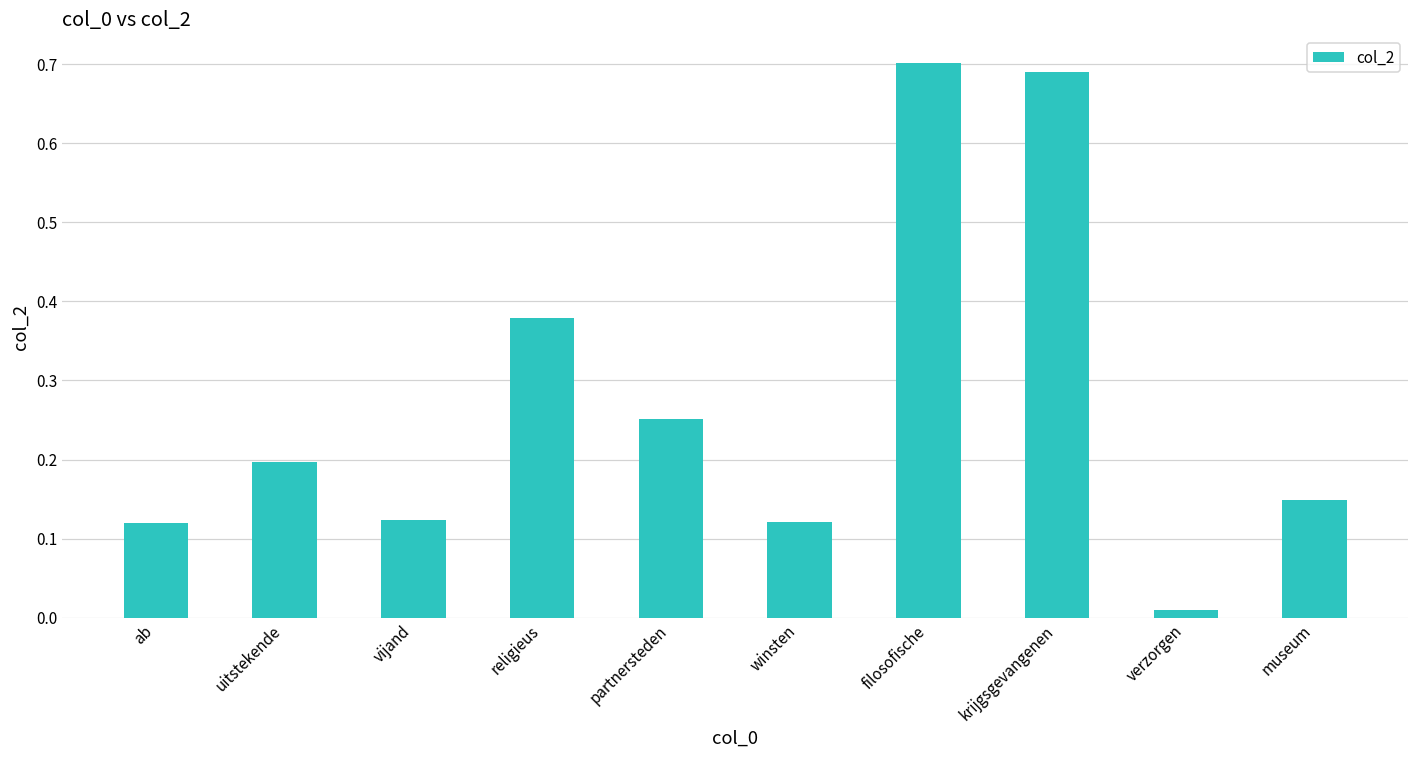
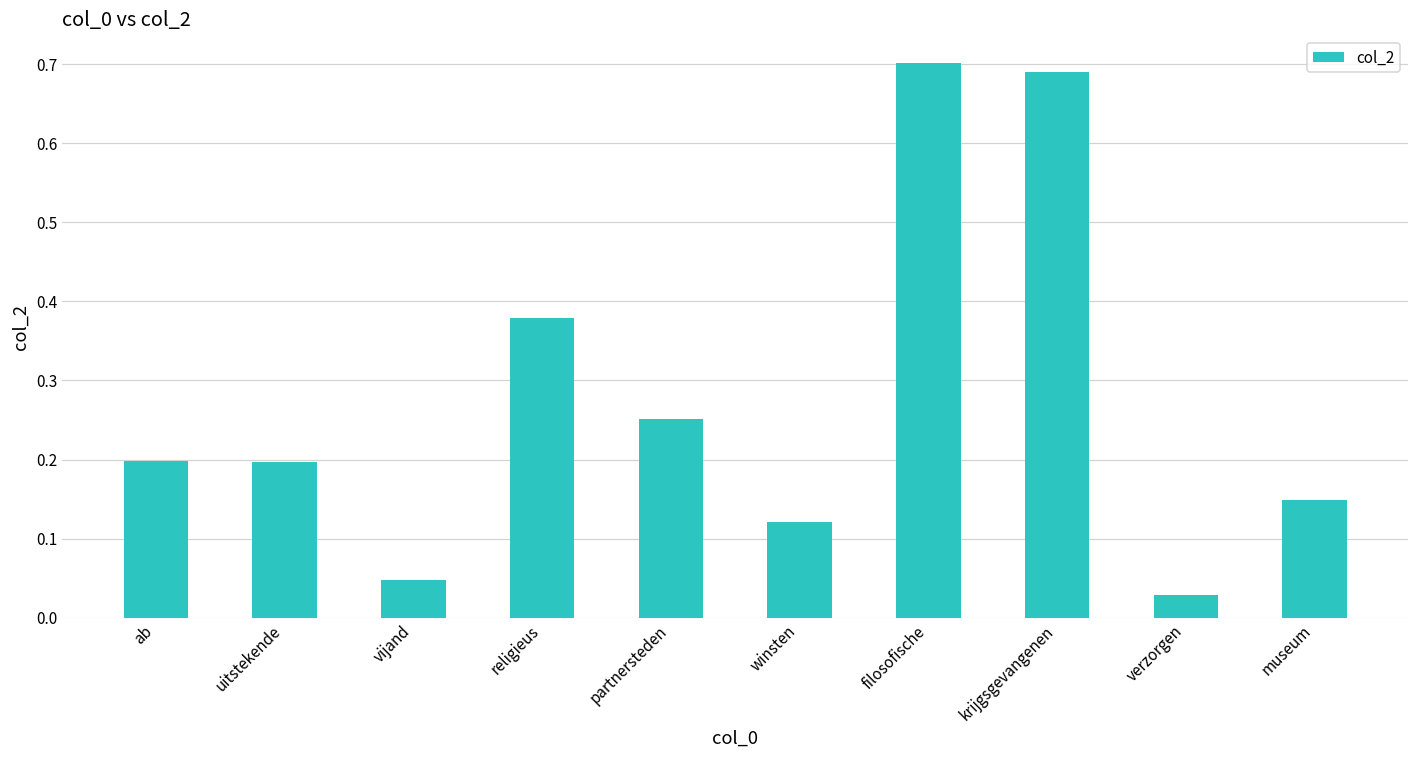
  {
-   "ab": 0.12,
+   "ab": 0.20,
    "uitstekende": 0.20,
-   "vijand": 0.12,
+   "vijand": 0.05,
    "religieus": 0.38,
    "partnersteden": 0.25,
    "winsten": 0.12,
    "filosofische": 0.70,
    "krijgsgevangenen": 0.69,
-   "verzorgen": 0.01,
+   "verzorgen": 0.03,
    "museum": 0.15
  }
